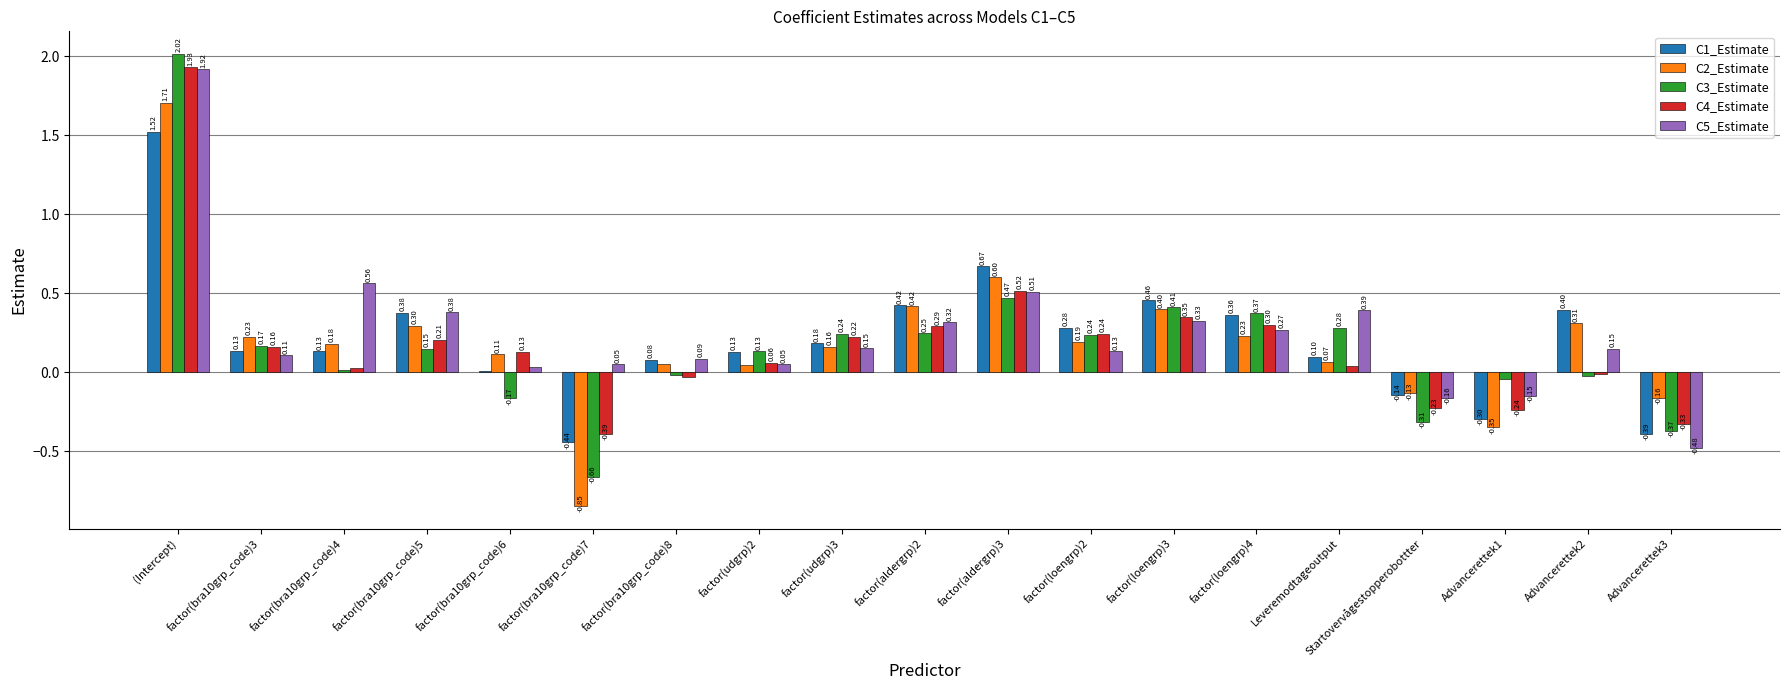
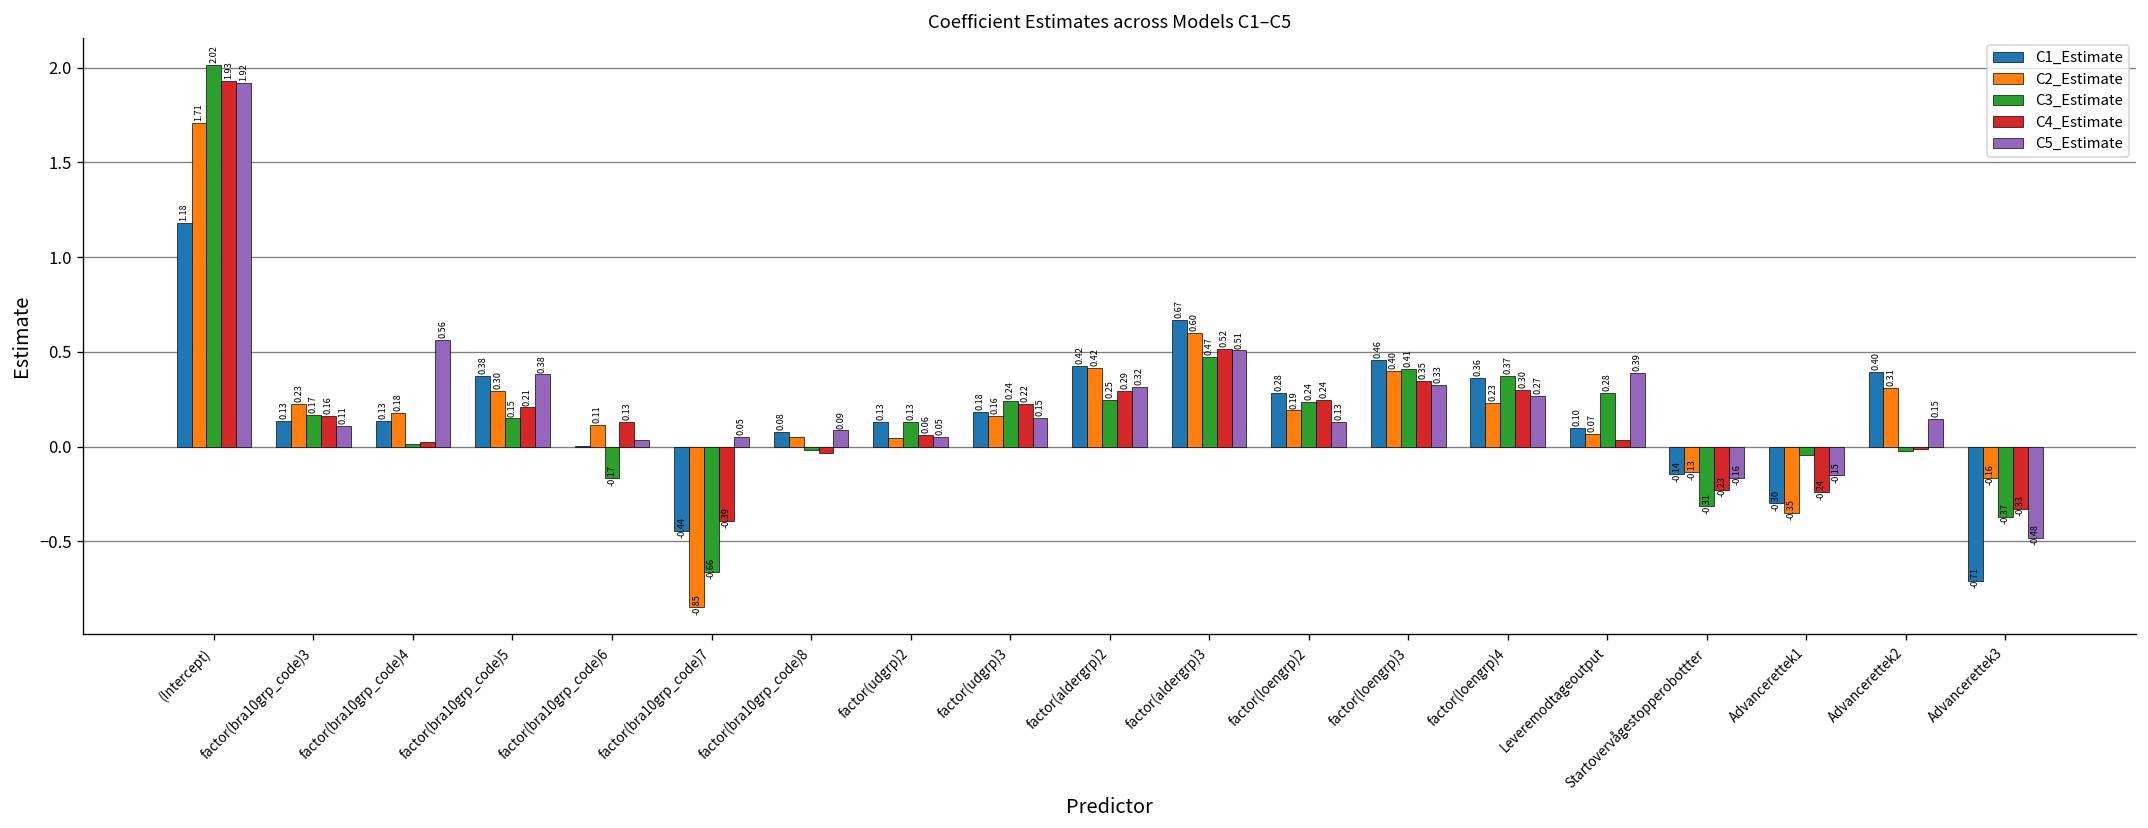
  {
    "C1_Estimate": {
-     "(Intercept)": 1.52,
+     "(Intercept)": 1.18,
      "factor(bra10grp_code)3": 0.13,
      "factor(bra10grp_code)4": 0.13,
      "factor(bra10grp_code)5": 0.38,
      "factor(bra10grp_code)7": -0.44,
      "factor(bra10grp_code)8": 0.08,
      "factor(udgrp)2": 0.13,
      "factor(udgrp)3": 0.18,
      "factor(aldergrp)2": 0.42,
      "factor(aldergrp)3": 0.67,
      "factor(loengrp)2": 0.28,
      "factor(loengrp)3": 0.46,
      "factor(loengrp)4": 0.36,
      "Leveremodtageoutput": 0.10,
      "Startovervågestopperobottter": -0.14,
      "Advancerettek1": -0.30,
      "Advancerettek2": 0.40,
-     "Advancerettek3": -0.39
+     "Advancerettek3": -0.71
    },
    "C2_Estimate": {
      "(Intercept)": 1.71,
      "factor(bra10grp_code)3": 0.23,
      "factor(bra10grp_code)4": 0.18,
      "factor(bra10grp_code)5": 0.30,
      "factor(bra10grp_code)6": 0.11,
      "factor(bra10grp_code)7": -0.85,
      "factor(udgrp)3": 0.16,
      "factor(aldergrp)2": 0.42,
      "factor(aldergrp)3": 0.60,
      "factor(loengrp)2": 0.19,
      "factor(loengrp)3": 0.40,
      "factor(loengrp)4": 0.23,
      "Leveremodtageoutput": 0.07,
      "Startovervågestopperobottter": -0.13,
      "Advancerettek1": -0.35,
      "Advancerettek2": 0.31,
      "Advancerettek3": -0.16
    },
    "C3_Estimate": {
      "(Intercept)": 2.02,
      "factor(bra10grp_code)3": 0.17,
      "factor(bra10grp_code)5": 0.15,
      "factor(bra10grp_code)6": -0.17,
      "factor(bra10grp_code)7": -0.66,
      "factor(udgrp)2": 0.13,
      "factor(udgrp)3": 0.24,
      "factor(aldergrp)2": 0.25,
      "factor(aldergrp)3": 0.47,
      "factor(loengrp)2": 0.24,
      "factor(loengrp)3": 0.41,
      "factor(loengrp)4": 0.37,
      "Leveremodtageoutput": 0.28,
      "Startovervågestopperobottter": -0.31,
      "Advancerettek3": -0.37
    },
    "C4_Estimate": {
      "(Intercept)": 1.93,
      "factor(bra10grp_code)3": 0.16,
      "factor(bra10grp_code)5": 0.21,
      "factor(bra10grp_code)6": 0.13,
      "factor(bra10grp_code)7": -0.39,
      "factor(udgrp)2": 0.06,
      "factor(udgrp)3": 0.22,
      "factor(aldergrp)2": 0.29,
      "factor(aldergrp)3": 0.52,
      "factor(loengrp)2": 0.24,
      "factor(loengrp)3": 0.35,
      "factor(loengrp)4": 0.30,
      "Startovervågestopperobottter": -0.23,
      "Advancerettek1": -0.24,
      "Advancerettek3": -0.33
    },
    "C5_Estimate": {
      "(Intercept)": 1.92,
      "factor(bra10grp_code)3": 0.11,
      "factor(bra10grp_code)4": 0.56,
      "factor(bra10grp_code)5": 0.38,
      "factor(bra10grp_code)7": 0.05,
      "factor(bra10grp_code)8": 0.09,
      "factor(udgrp)2": 0.05,
      "factor(udgrp)3": 0.15,
      "factor(aldergrp)2": 0.32,
      "factor(aldergrp)3": 0.51,
      "factor(loengrp)2": 0.13,
      "factor(loengrp)3": 0.33,
      "factor(loengrp)4": 0.27,
      "Leveremodtageoutput": 0.39,
      "Startovervågestopperobottter": -0.16,
      "Advancerettek1": -0.15,
      "Advancerettek2": 0.15,
      "Advancerettek3": -0.48
    }
  }
